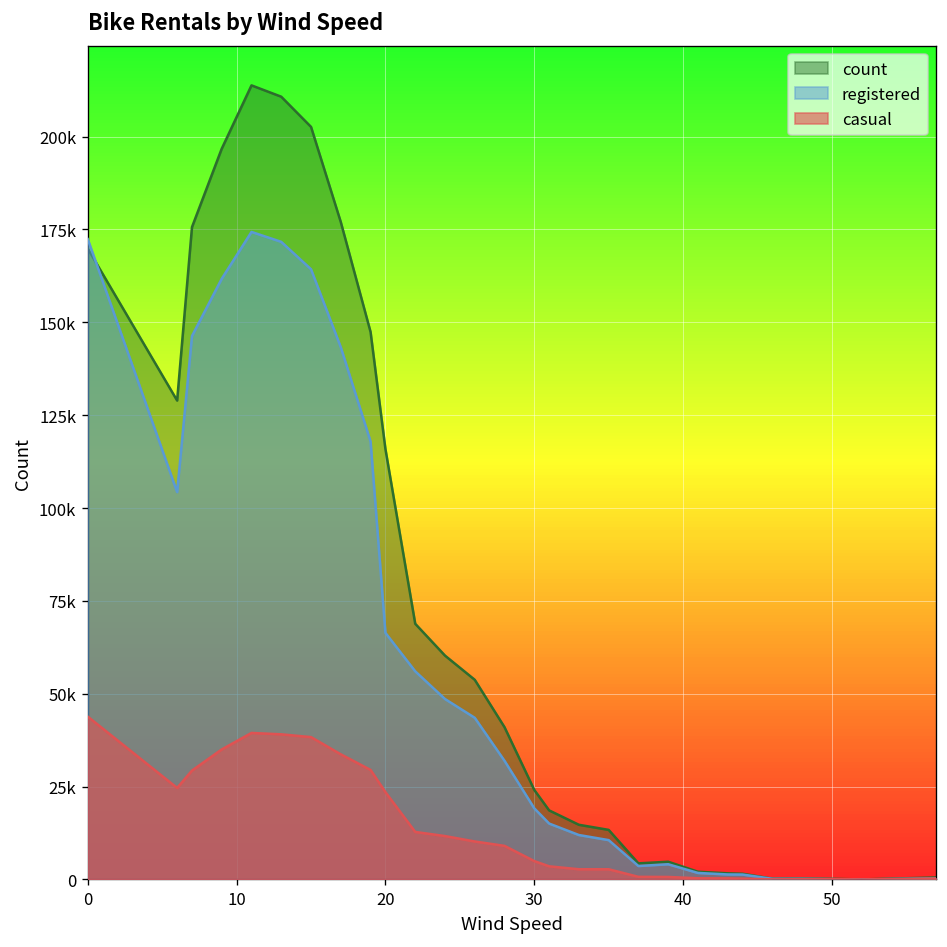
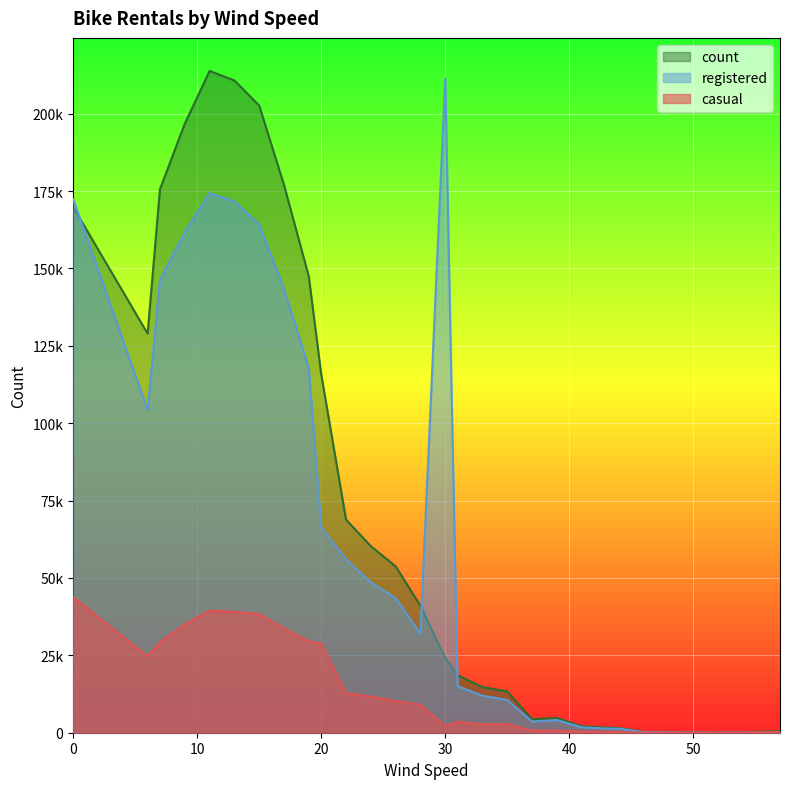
  {
    "count": {
      "0": 170000,
      "20": 116000,
      "30": 24000
    },
    "registered": {
      "0": 172000,
      "20": 66000,
-     "30": 19000
+     "30": 211000
    },
    "casual": {
      "0": 44000,
-     "20": 24000,
-     "30": 5000
+     "20": 29000,
+     "30": 2000
    }
  }
